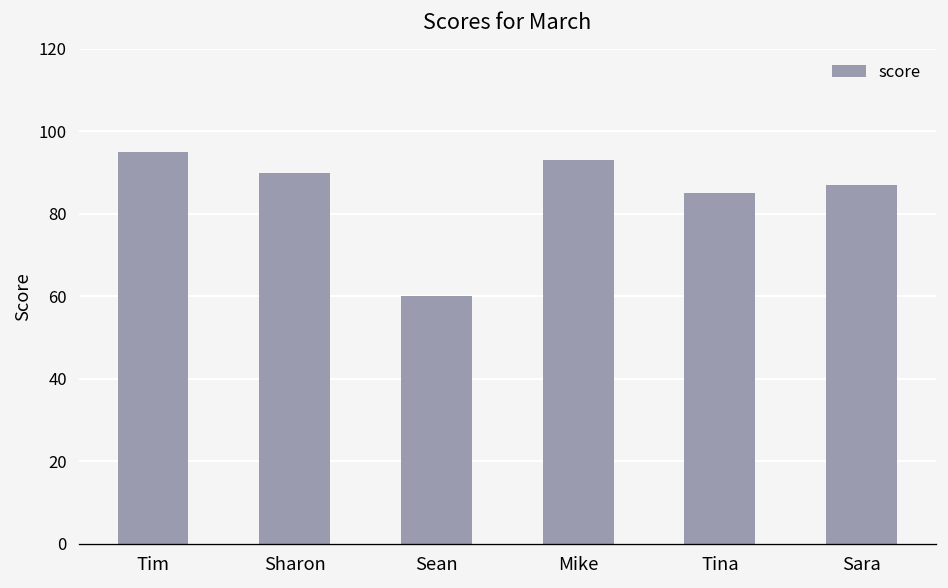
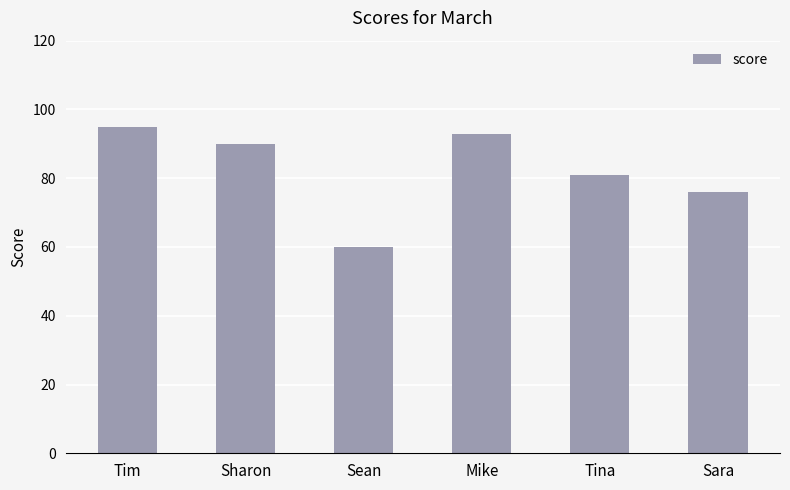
  {
    "Tim": 95,
    "Sharon": 90,
    "Sean": 60,
    "Mike": 93,
-   "Tina": 85,
-   "Sara": 87
+   "Tina": 81,
+   "Sara": 76
  }
